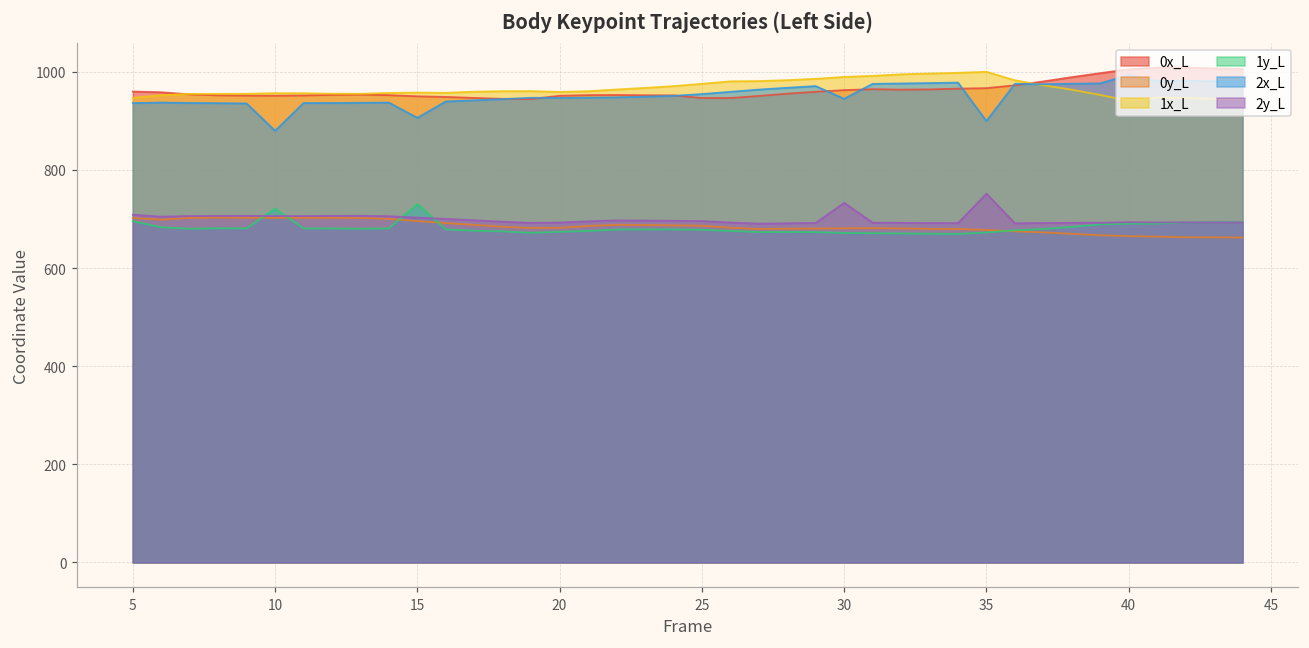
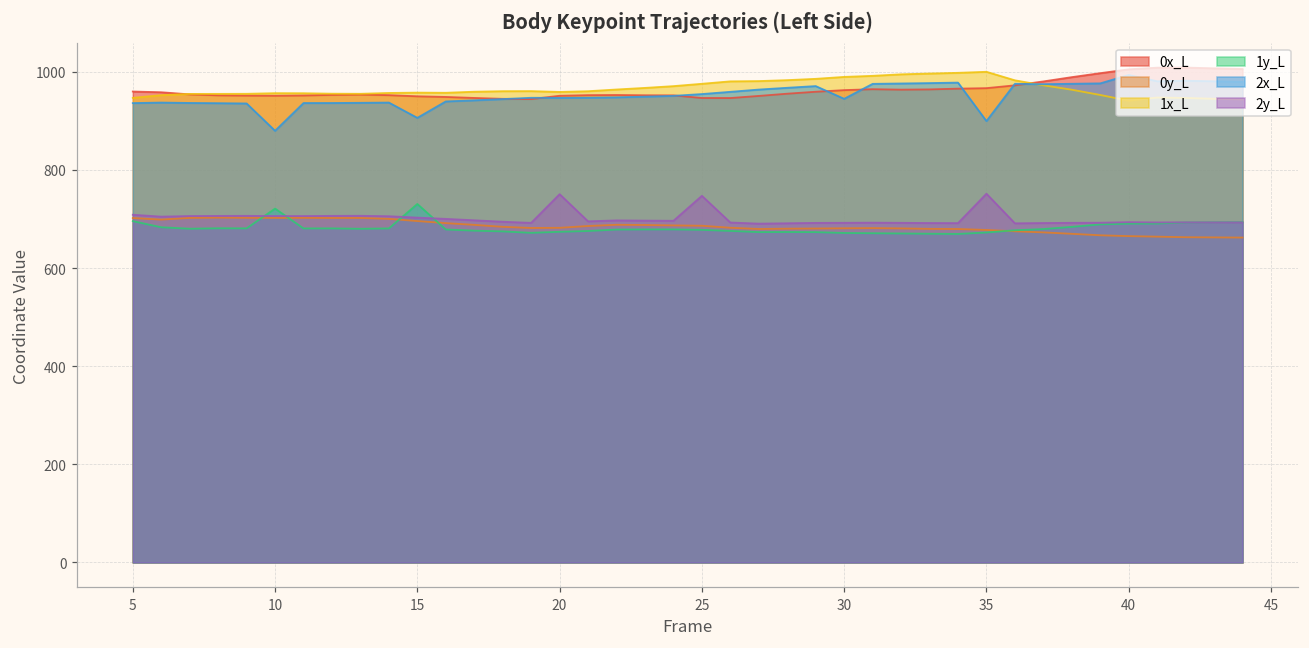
  {
    "1y_L": {
      "5": 700,
      "10": 720,
      "15": 730,
      "20": 670,
      "25": 680,
      "30": 670
    },
    "2x_L": {
      "5": 940,
      "10": 880,
      "15": 910,
      "25": 950,
      "30": 940,
      "35": 900
    },
    "2y_L": {
      "5": 710,
      "15": 700,
-     "20": 690,
-     "25": 700,
-     "30": 730,
+     "20": 750,
+     "25": 750,
+     "30": 690,
      "35": 750
    }
  }
